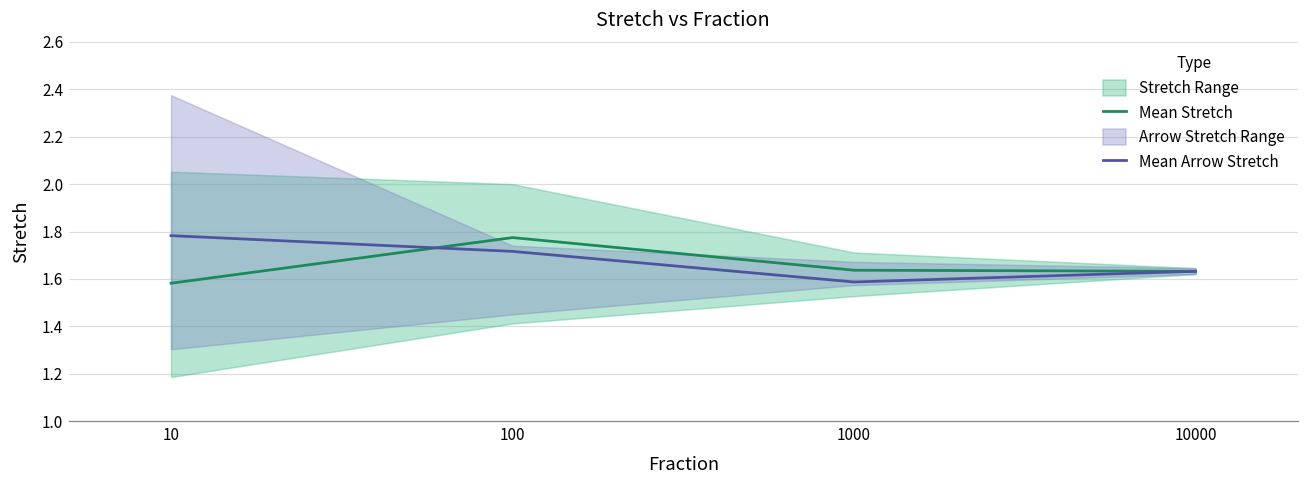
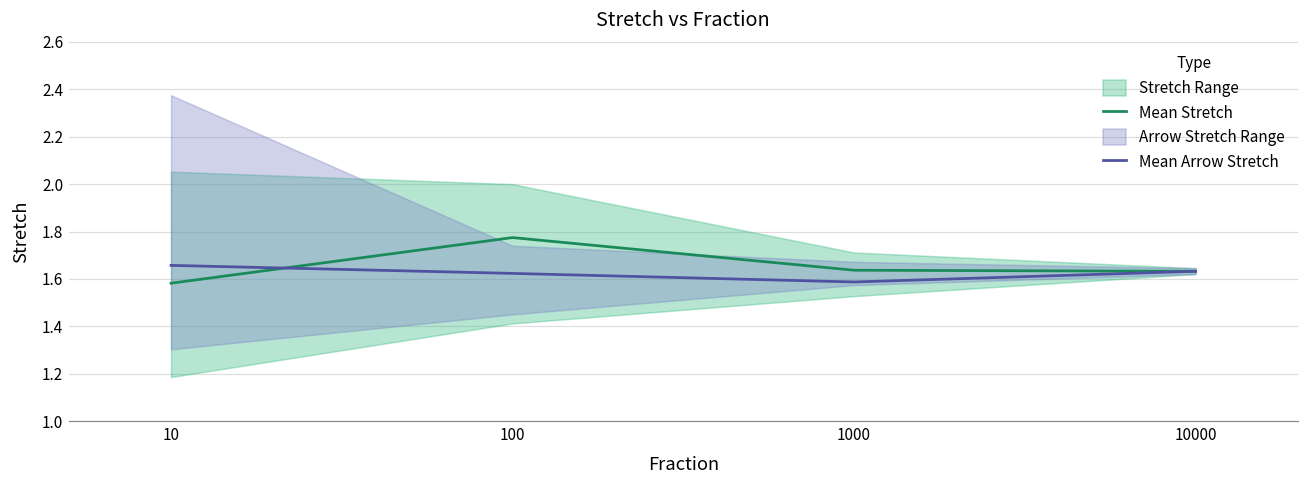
  {
    "Mean Stretch": {
      "10": 1.58,
      "100": 1.77,
      "1000": 1.64
    },
    "Mean Arrow Stretch": {
-     "10": 1.78,
-     "100": 1.72,
+     "10": 1.66,
+     "100": 1.62,
      "1000": 1.59
    }
  }
